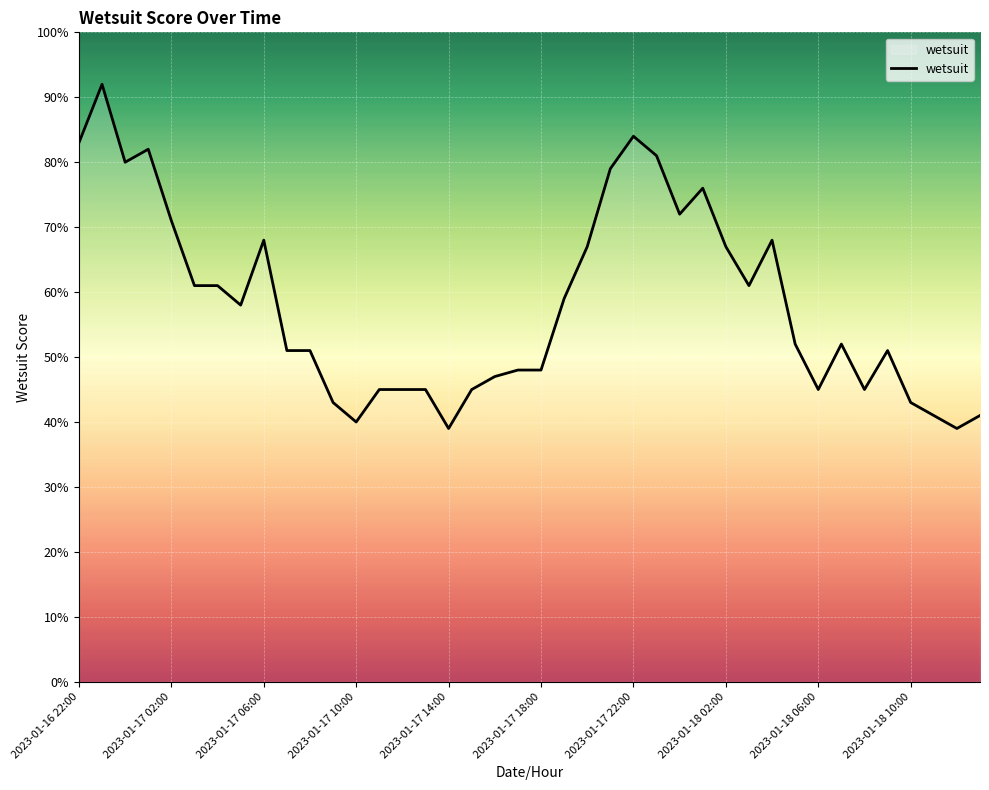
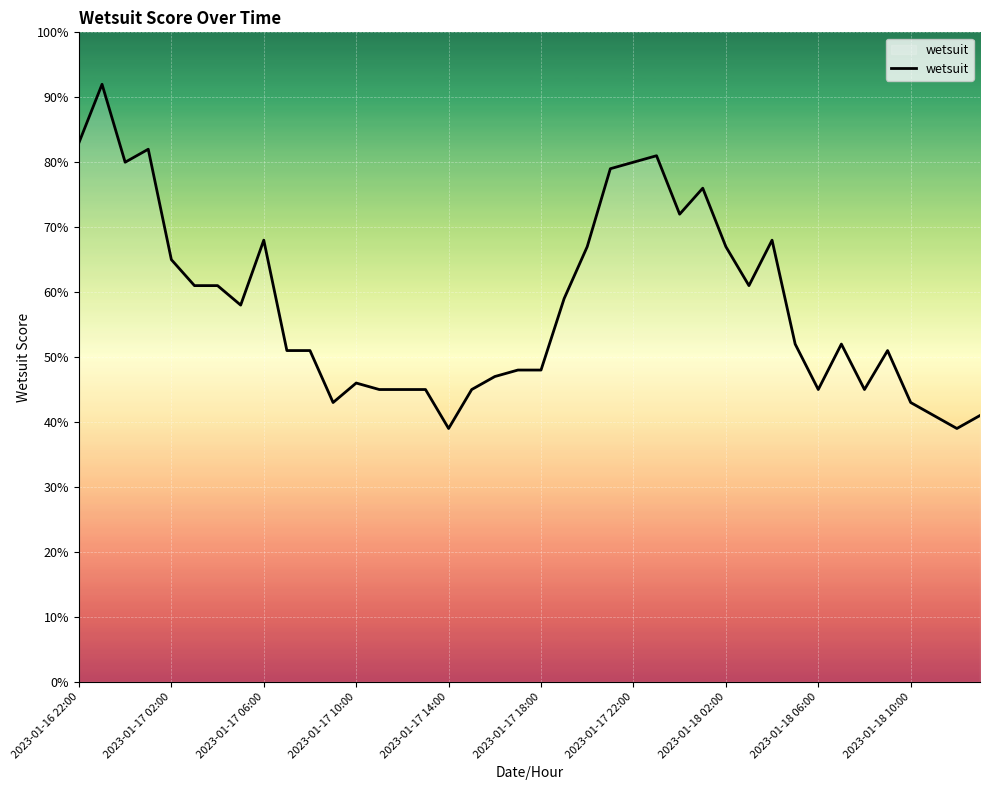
  {
    "2023-01-16 22:00": "83%",
-   "2023-01-17 02:00": "71%",
+   "2023-01-17 02:00": "65%",
    "2023-01-17 06:00": "68%",
-   "2023-01-17 10:00": "40%",
+   "2023-01-17 10:00": "46%",
    "2023-01-17 14:00": "39%",
    "2023-01-17 18:00": "48%",
-   "2023-01-17 22:00": "84%",
+   "2023-01-17 22:00": "80%",
    "2023-01-18 02:00": "67%",
    "2023-01-18 06:00": "45%",
    "2023-01-18 10:00": "43%"
  }
